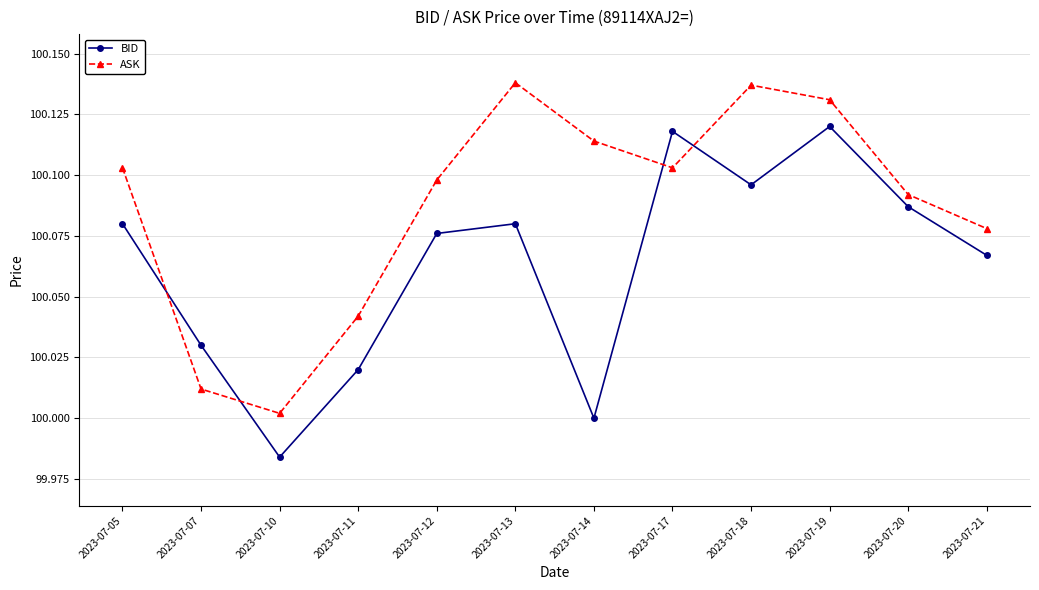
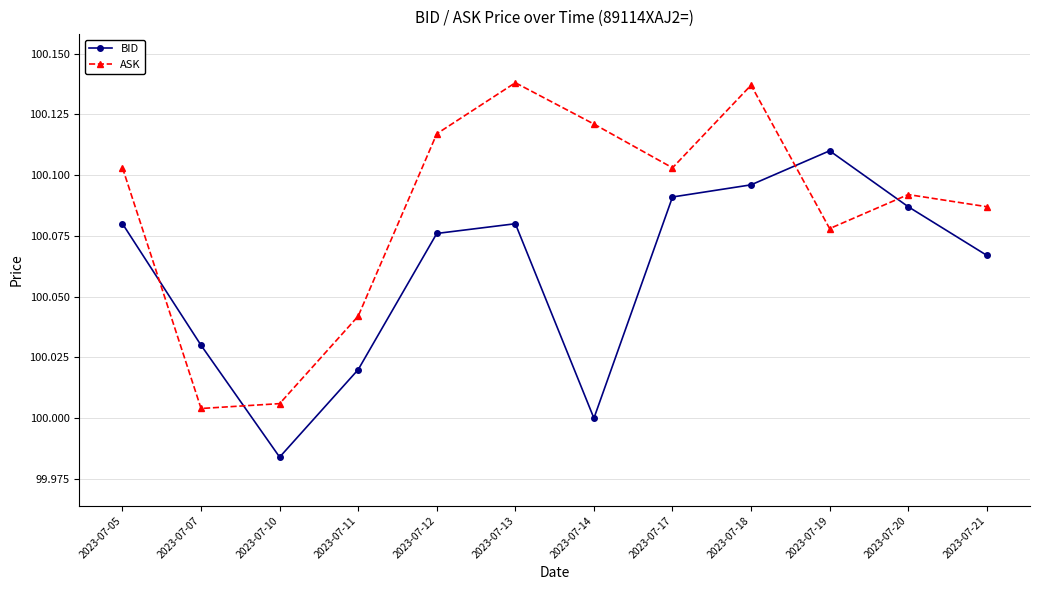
  {
    "BID": {
      "2023-07-05": 100.080,
      "2023-07-07": 100.030,
      "2023-07-10": 99.984,
      "2023-07-11": 100.020,
      "2023-07-12": 100.076,
      "2023-07-13": 100.080,
      "2023-07-14": 100.000,
-     "2023-07-17": 100.118,
+     "2023-07-17": 100.091,
      "2023-07-18": 100.096,
-     "2023-07-19": 100.12,
+     "2023-07-19": 100.11,
      "2023-07-20": 100.087,
      "2023-07-21": 100.067
    },
    "ASK": {
      "2023-07-05": 100.103,
-     "2023-07-07": 100.012,
-     "2023-07-10": 100.002,
+     "2023-07-07": 100.004,
+     "2023-07-10": 100.006,
      "2023-07-11": 100.042,
-     "2023-07-12": 100.098,
+     "2023-07-12": 100.117,
      "2023-07-13": 100.138,
-     "2023-07-14": 100.114,
+     "2023-07-14": 100.121,
      "2023-07-17": 100.103,
      "2023-07-18": 100.137,
-     "2023-07-19": 100.131,
+     "2023-07-19": 100.078,
      "2023-07-20": 100.092,
-     "2023-07-21": 100.078
+     "2023-07-21": 100.087
    }
  }
